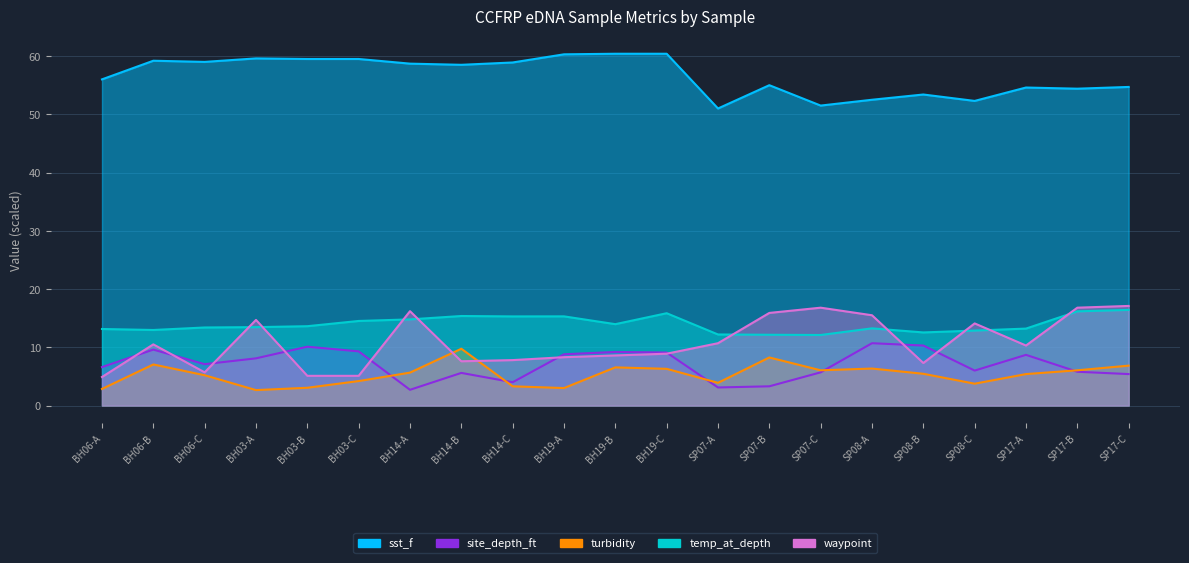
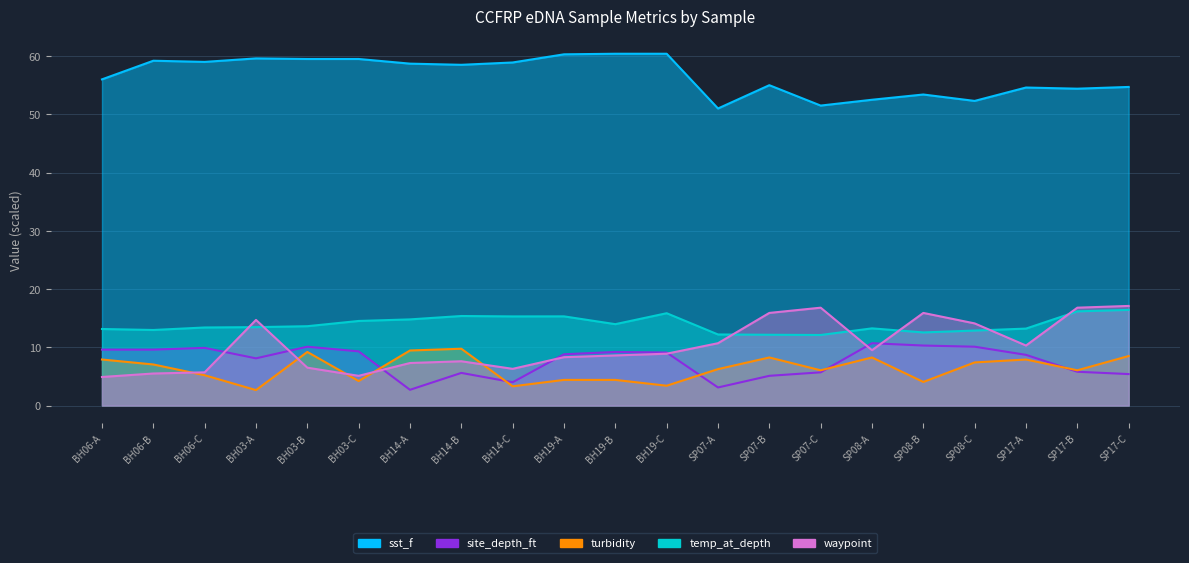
  {
    "site_depth_ft": {
-     "BH06-A": 7,
+     "BH06-A": 10,
      "BH06-B": 10,
-     "BH06-C": 7,
+     "BH06-C": 10,
      "BH03-A": 8,
      "BH03-B": 10,
      "BH03-C": 9,
      "BH14-A": 3,
      "BH14-B": 6,
      "BH14-C": 4,
      "BH19-A": 9,
      "BH19-B": 9,
      "SP07-A": 3,
-     "SP07-B": 3,
+     "SP07-B": 5,
      "SP08-A": 11,
      "SP08-B": 10,
-     "SP08-C": 6,
+     "SP08-C": 10,
      "SP17-A": 9,
      "SP17-C": 5
    },
    "turbidity": {
-     "BH06-A": 3,
+     "BH06-A": 8,
      "BH06-B": 7,
      "BH06-C": 5,
      "BH03-A": 3,
-     "BH03-B": 3,
+     "BH03-B": 9,
      "BH03-C": 4,
-     "BH14-A": 6,
+     "BH14-A": 9,
      "BH14-B": 10,
      "BH14-C": 3,
-     "BH19-A": 3,
-     "BH19-B": 7,
-     "BH19-C": 6,
-     "SP07-A": 4,
+     "BH19-A": 4,
+     "BH19-B": 4,
+     "BH19-C": 3,
+     "SP07-A": 6,
      "SP07-B": 8,
-     "SP08-A": 6,
-     "SP08-B": 5,
-     "SP08-C": 4,
-     "SP17-A": 5,
-     "SP17-C": 7
+     "SP08-A": 8,
+     "SP08-B": 4,
+     "SP08-C": 7,
+     "SP17-A": 8,
+     "SP17-C": 9
    },
    "waypoint": {
      "BH06-A": 5,
-     "BH06-B": 11,
+     "BH06-B": 6,
      "BH06-C": 6,
      "BH03-A": 15,
-     "BH03-B": 5,
+     "BH03-B": 7,
      "BH03-C": 5,
-     "BH14-A": 16,
+     "BH14-A": 7,
      "BH14-B": 8,
-     "BH14-C": 8,
+     "BH14-C": 6,
      "BH19-A": 8,
      "BH19-B": 9,
      "SP07-A": 11,
      "SP07-B": 16,
      "SP07-C": 17,
-     "SP08-A": 16,
-     "SP08-B": 7,
+     "SP08-A": 10,
+     "SP08-B": 16,
      "SP08-C": 14,
      "SP17-A": 10,
      "SP17-B": 17,
      "SP17-C": 17
    }
  }
